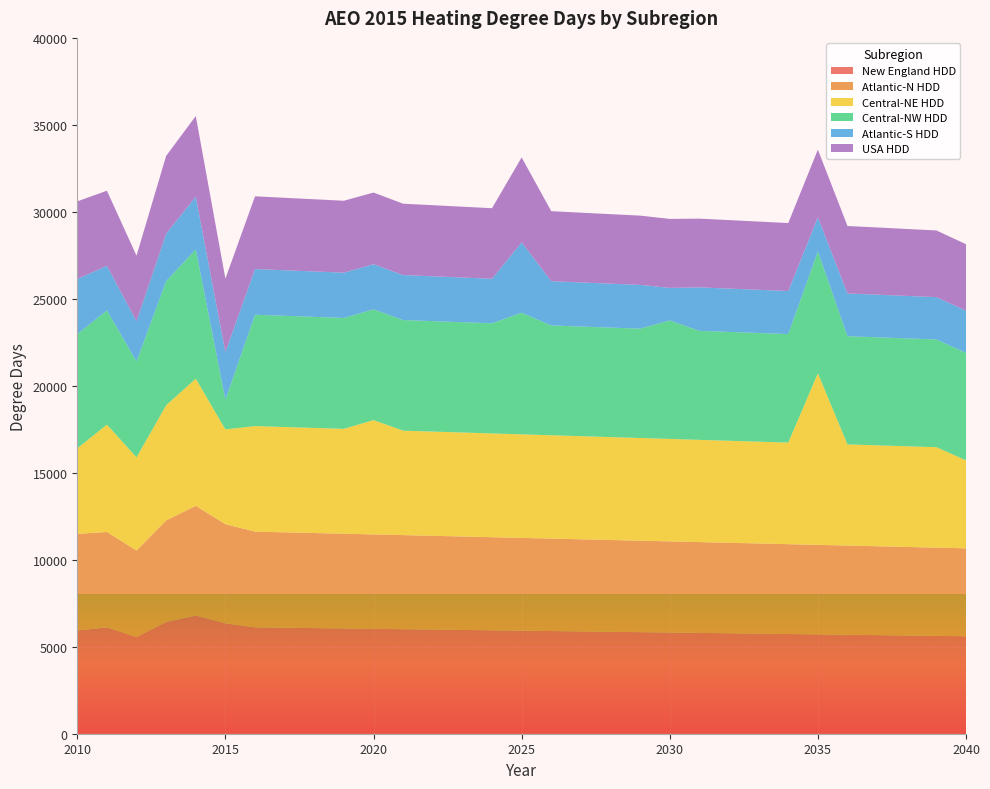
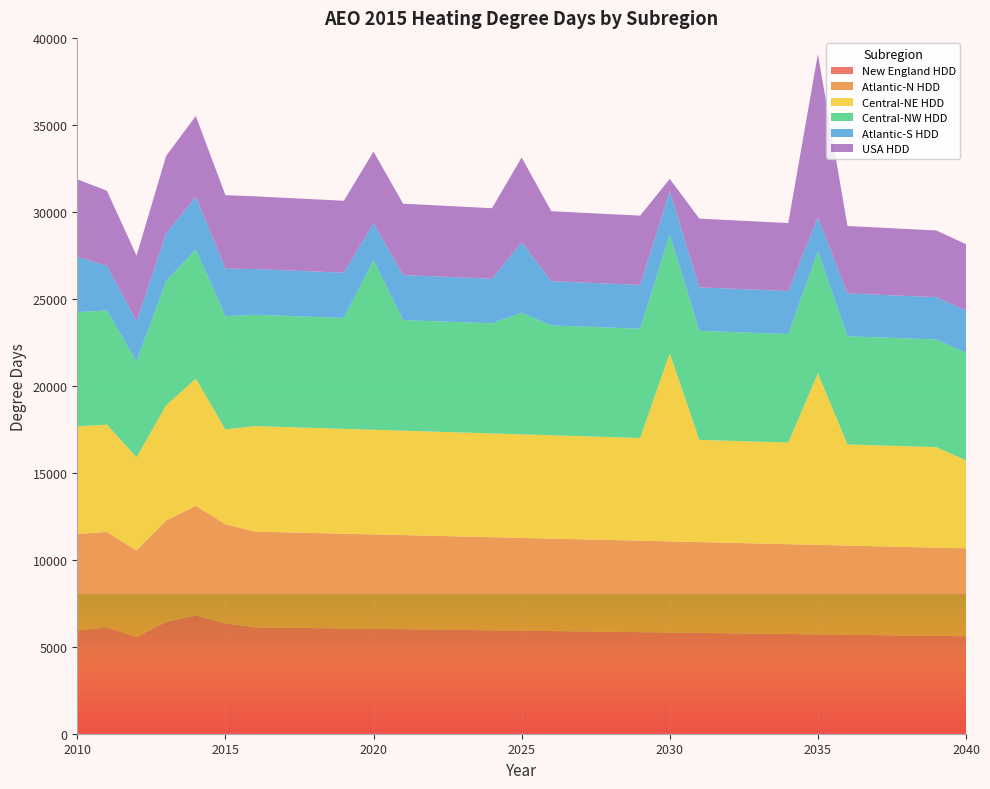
  {
    "Central-NE HDD": {
-     "2010": 4900,
+     "2010": 6200,
      "2015": 5400,
-     "2020": 6600,
+     "2020": 6000,
      "2025": 6000,
-     "2030": 5900,
+     "2030": 10800,
      "2035": 9900,
      "2040": 5100
    },
    "Central-NW HDD": {
      "2010": 6600,
-     "2015": 1700,
-     "2020": 6400,
+     "2015": 6500,
+     "2020": 9800,
      "2025": 7000,
      "2030": 6800,
      "2035": 7000,
      "2040": 6200
    },
    "Atlantic-S HDD": {
      "2010": 3200,
      "2015": 2700,
-     "2020": 2600,
+     "2020": 2100,
      "2025": 4000,
-     "2030": 1900,
+     "2030": 2500,
      "2035": 2000,
      "2040": 2400
    },
    "USA HDD": {
      "2010": 4500,
      "2015": 4200,
      "2020": 4100,
      "2025": 4900,
-     "2030": 4000,
-     "2035": 3900,
+     "2030": 700,
+     "2035": 9400,
      "2040": 3800
    }
  }
